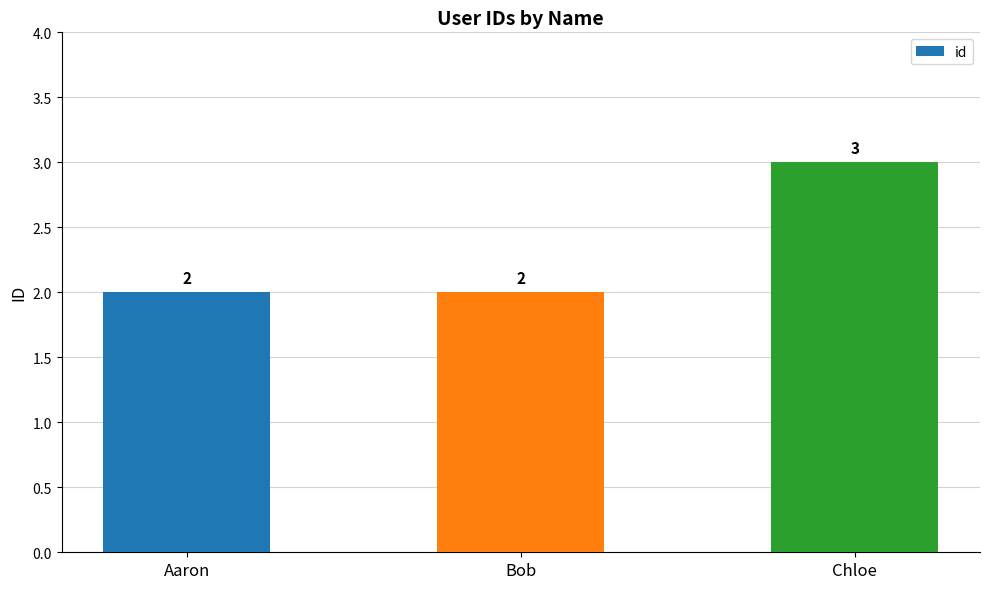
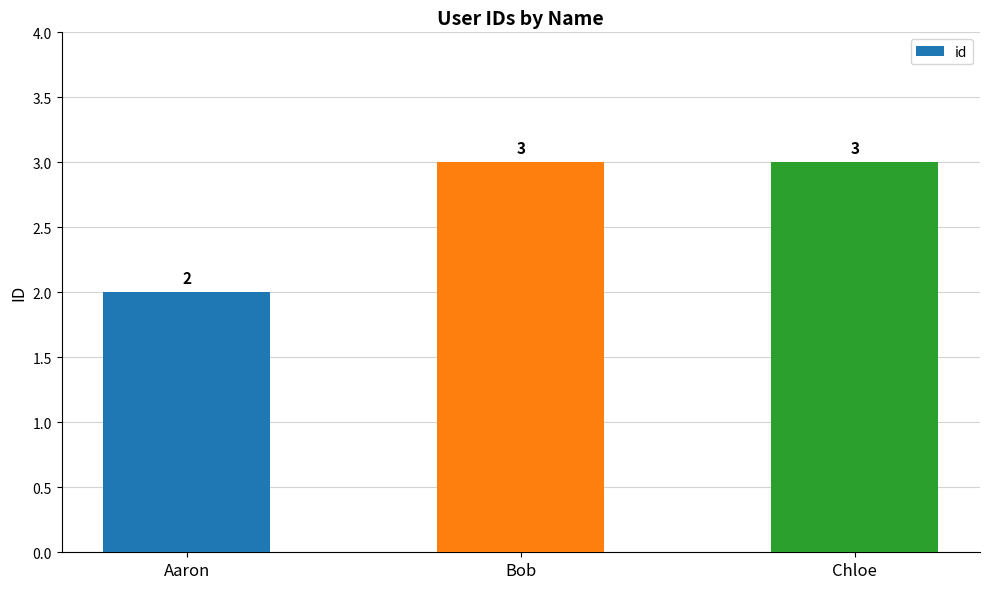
  {
    "Aaron": 2,
-   "Bob": 2,
+   "Bob": 3,
    "Chloe": 3
  }
